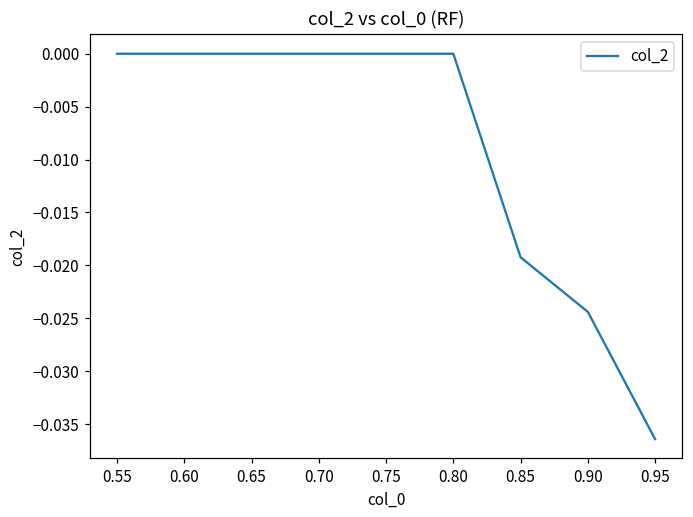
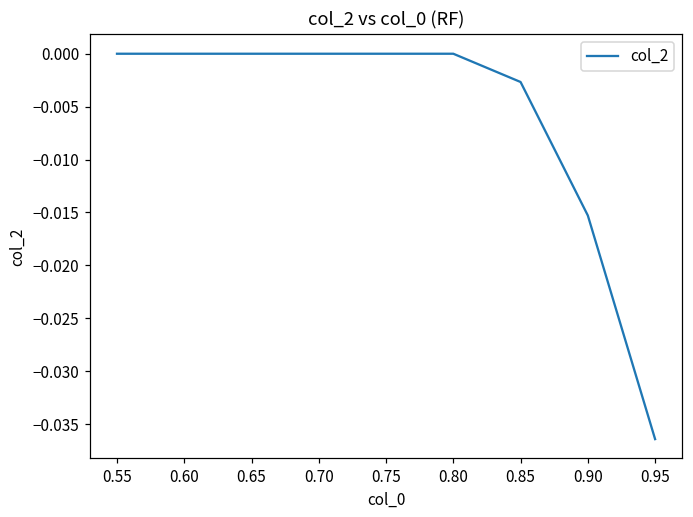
  {
    "0.55": 0.000,
    "0.65": 0.000,
    "0.70": 0.000,
    "0.75": 0.000,
    "0.80": 0.000,
-   "0.85": -0.019,
-   "0.90": -0.024,
+   "0.85": -0.003,
+   "0.90": -0.015,
    "0.95": -0.036
  }
